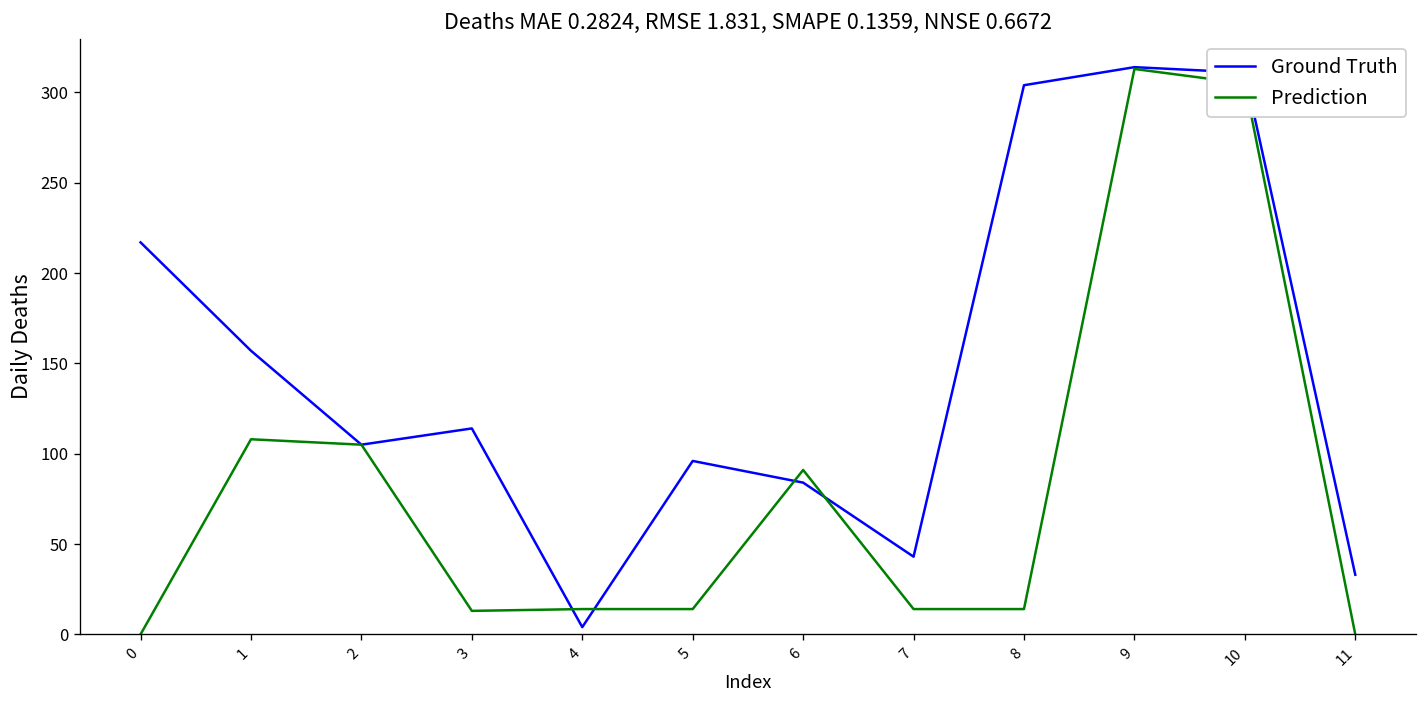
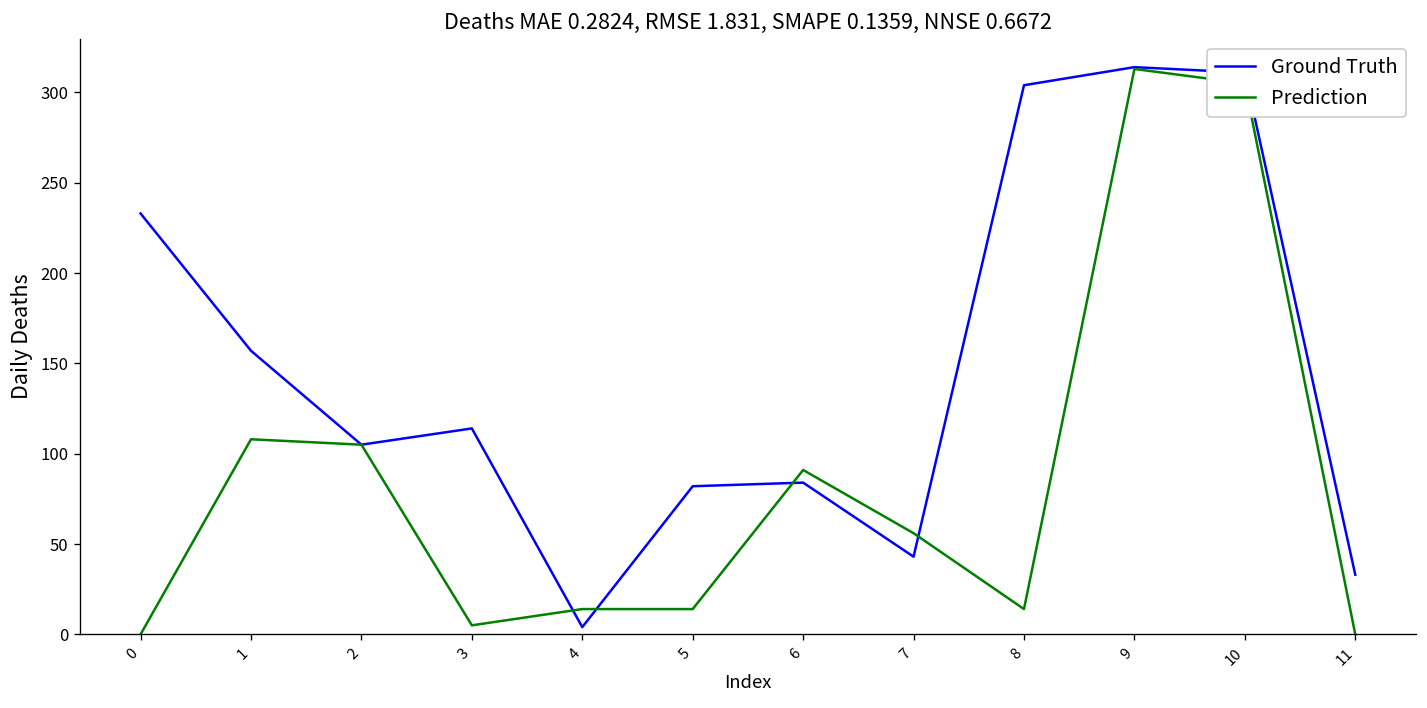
  {
    "Ground Truth": {
-     "0": 217,
+     "0": 233,
      "1": 157,
      "3": 114,
      "4": 4,
-     "5": 96,
+     "5": 82,
      "6": 84,
      "7": 43,
      "8": 304,
      "11": 33
    },
    "Prediction": {
      "0": 0,
      "1": 108,
-     "3": 13,
+     "3": 5,
      "4": 14,
      "5": 14,
      "6": 91,
-     "7": 14,
+     "7": 56,
      "8": 14,
      "11": 0
    }
  }
